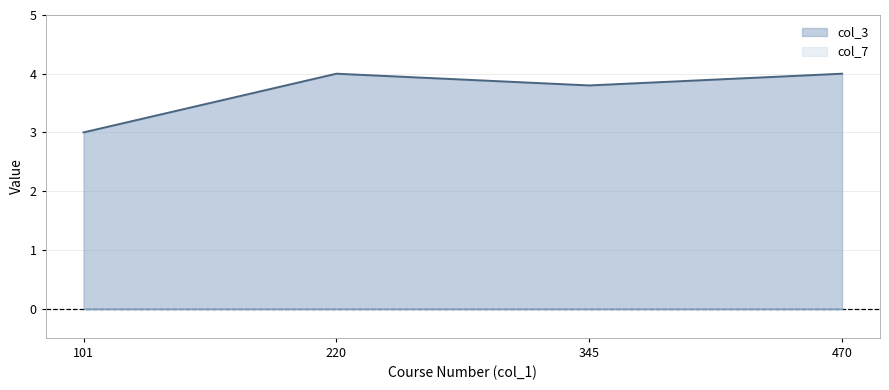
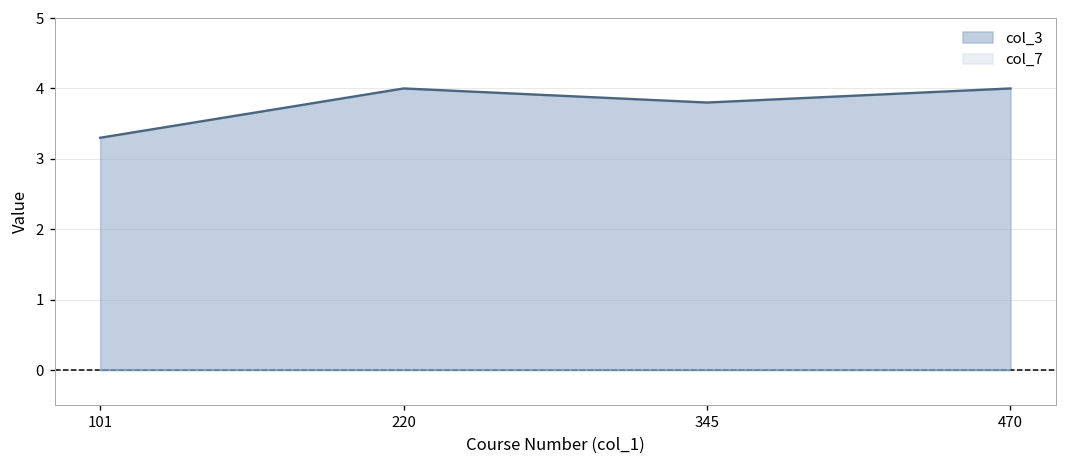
  {
    "col_3": {
-     "101": 3.0,
+     "101": 3.3,
      "220": 4.0,
      "345": 3.8,
      "470": 4.0
    },
    "col_7": {
      "101": 0.0,
      "220": 0.0,
      "345": 0.0,
      "470": 0.0
    }
  }
